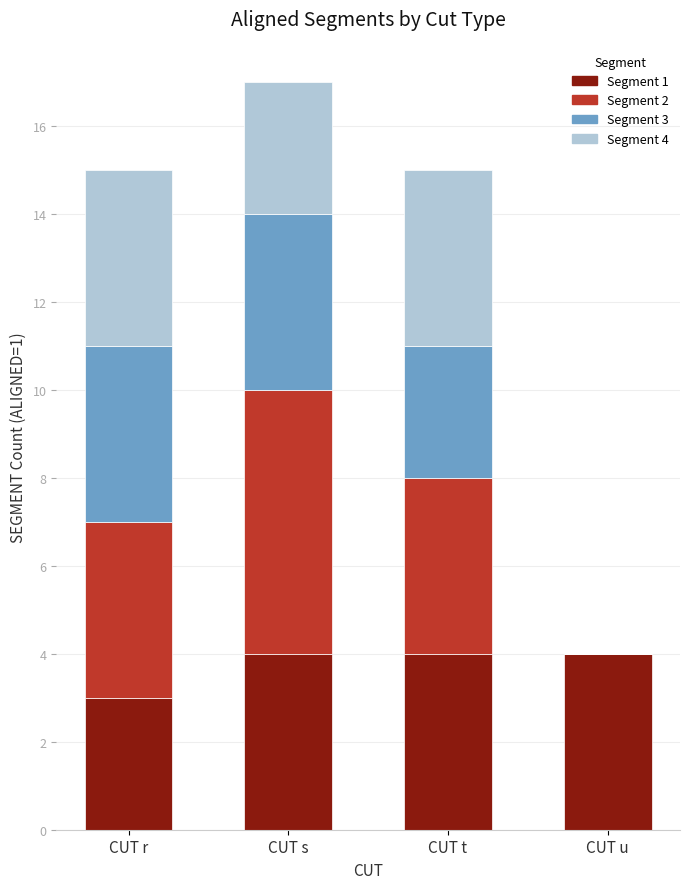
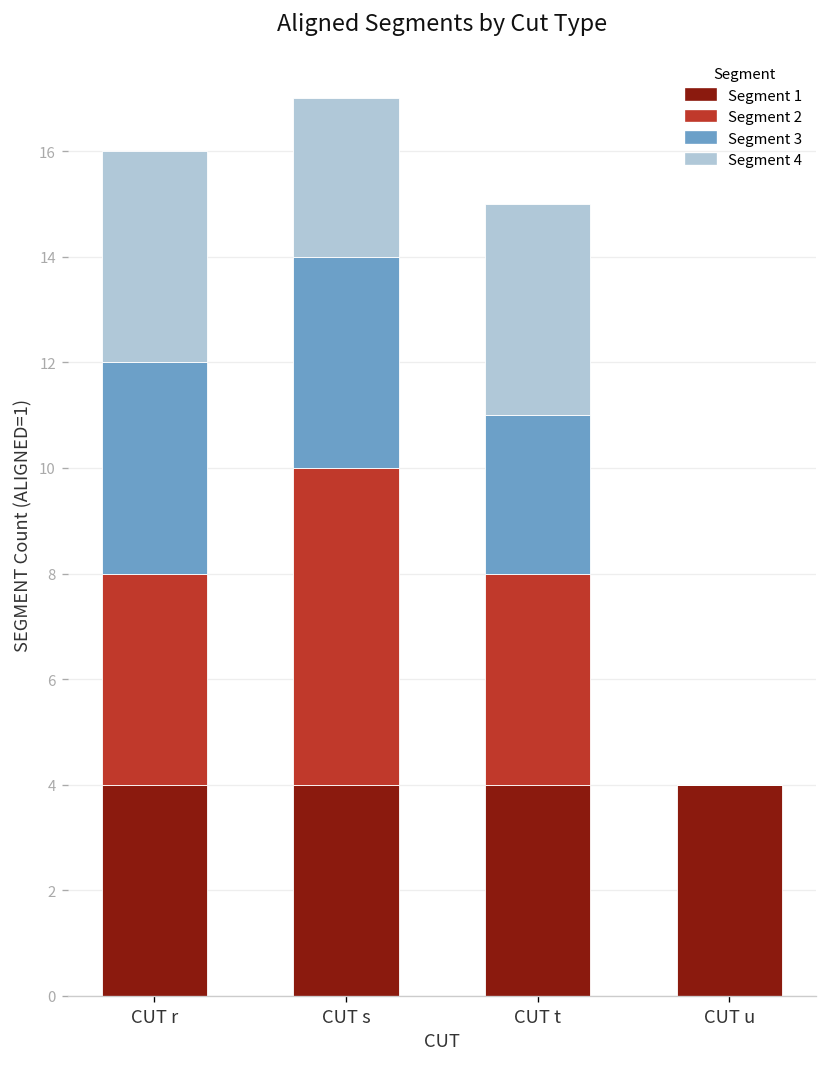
  {
    "Segment 1": {
-     "CUT r": 3,
+     "CUT r": 4,
      "CUT s": 4,
      "CUT t": 4,
      "CUT u": 4
    },
    "Segment 2": {
      "CUT r": 4,
      "CUT s": 6,
      "CUT t": 4,
      "CUT u": 0
    },
    "Segment 3": {
      "CUT r": 4,
      "CUT s": 4,
      "CUT t": 3,
      "CUT u": 0
    },
    "Segment 4": {
      "CUT r": 4,
      "CUT s": 3,
      "CUT t": 4,
      "CUT u": 0
    }
  }
